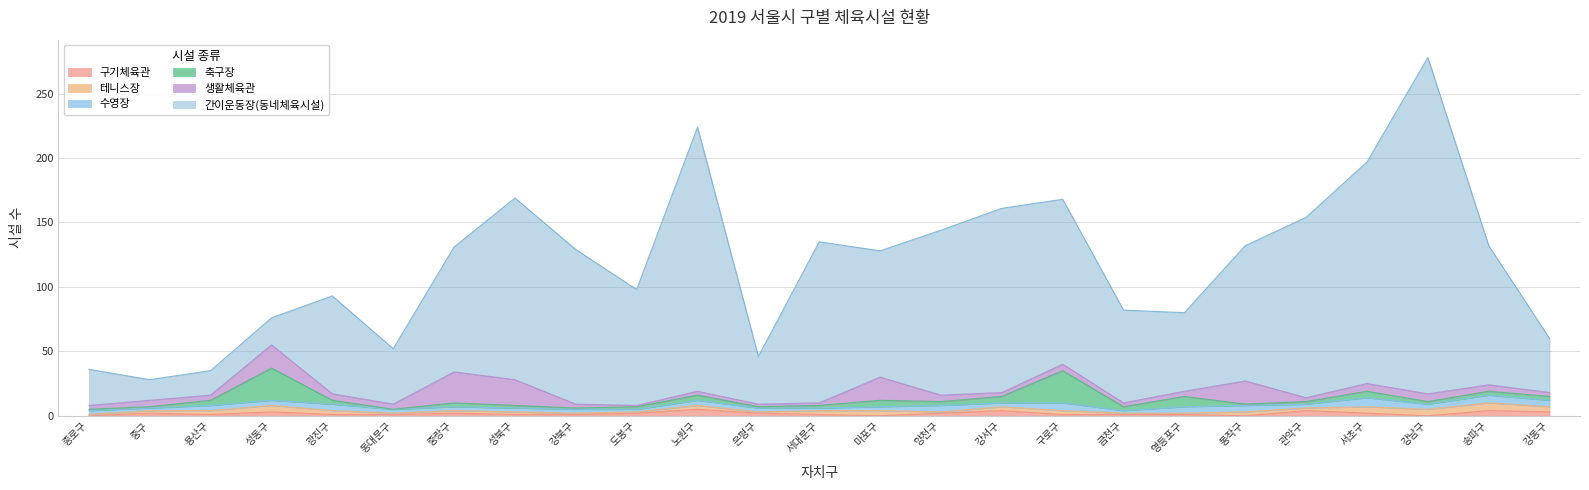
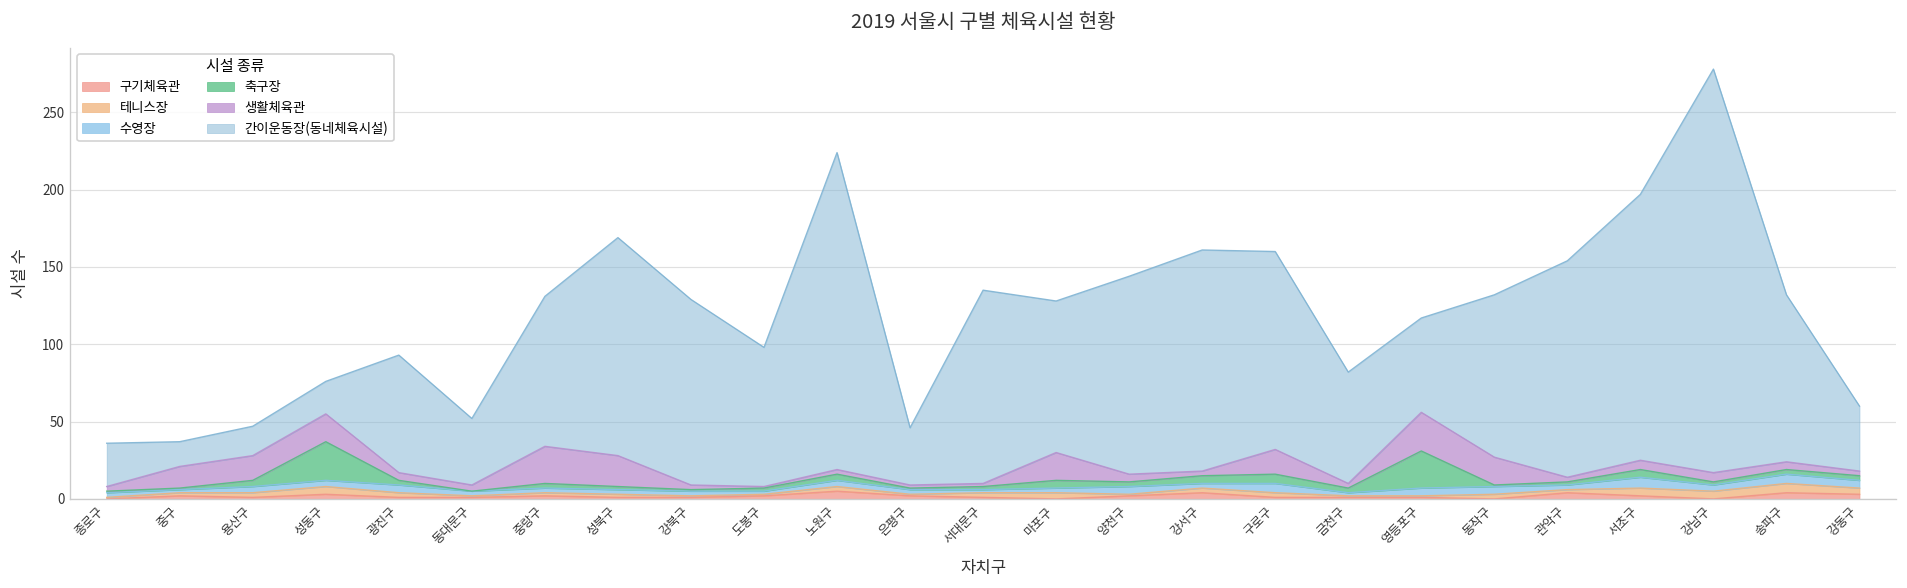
  {
    "축구장": {
      "용산구": 4,
      "성동구": 25,
      "광진구": 3,
      "중랑구": 3,
      "성북구": 2,
      "노원구": 4,
      "서대문구": 2,
      "마포구": 5,
      "양천구": 3,
      "강서구": 5,
-     "구로구": 25,
+     "구로구": 6,
      "금천구": 3,
-     "영등포구": 8,
+     "영등포구": 24,
      "서초구": 5,
      "송파구": 3,
      "강동구": 3
    },
    "생활체육관": {
      "종로구": 3,
-     "중구": 5,
-     "용산구": 4,
+     "중구": 14,
+     "용산구": 16,
      "성동구": 18,
      "광진구": 5,
      "동대문구": 4,
      "중랑구": 24,
      "성북구": 20,
      "강북구": 3,
      "노원구": 3,
      "은평구": 2,
      "서대문구": 2,
      "마포구": 18,
      "양천구": 5,
      "강서구": 3,
-     "구로구": 5,
+     "구로구": 16,
      "금천구": 3,
-     "영등포구": 4,
+     "영등포구": 25,
      "동작구": 18,
      "관악구": 3,
      "서초구": 6,
      "강남구": 6,
      "송파구": 5,
      "강동구": 3
    }
  }
